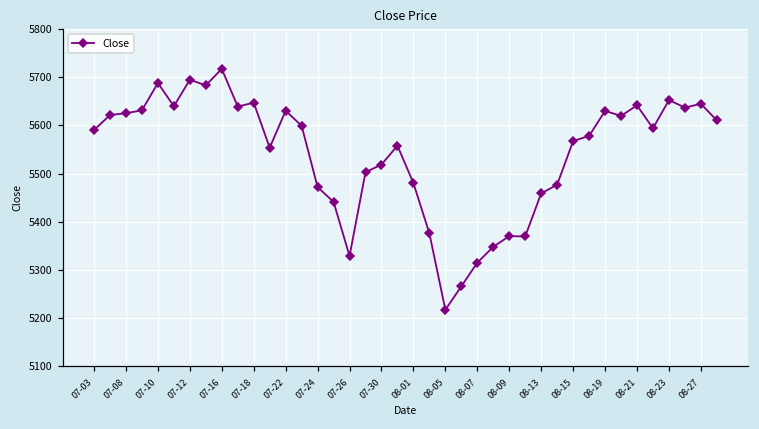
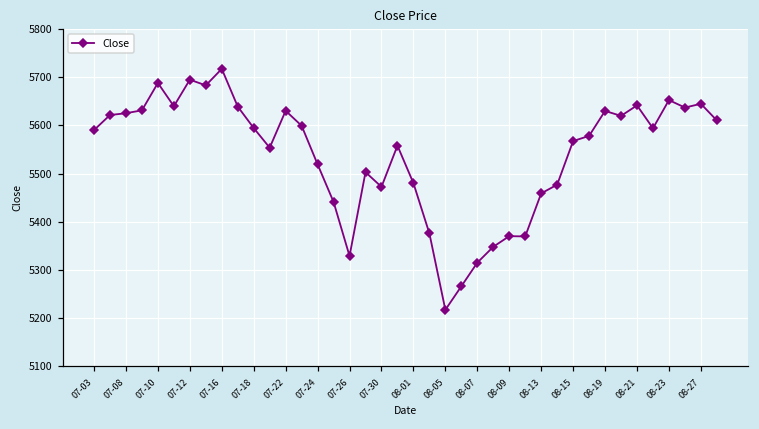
  {
    "07-03": 5590,
    "07-08": 5630,
    "07-10": 5690,
    "07-12": 5690,
    "07-16": 5720,
-   "07-18": 5650,
+   "07-18": 5590,
    "07-22": 5630,
-   "07-24": 5470,
+   "07-24": 5520,
    "07-26": 5330,
-   "07-30": 5520,
+   "07-30": 5470,
    "08-01": 5480,
    "08-05": 5220,
    "08-07": 5320,
    "08-09": 5370,
    "08-13": 5460,
    "08-15": 5570,
    "08-19": 5630,
    "08-21": 5640,
    "08-23": 5650,
    "08-27": 5640
  }
